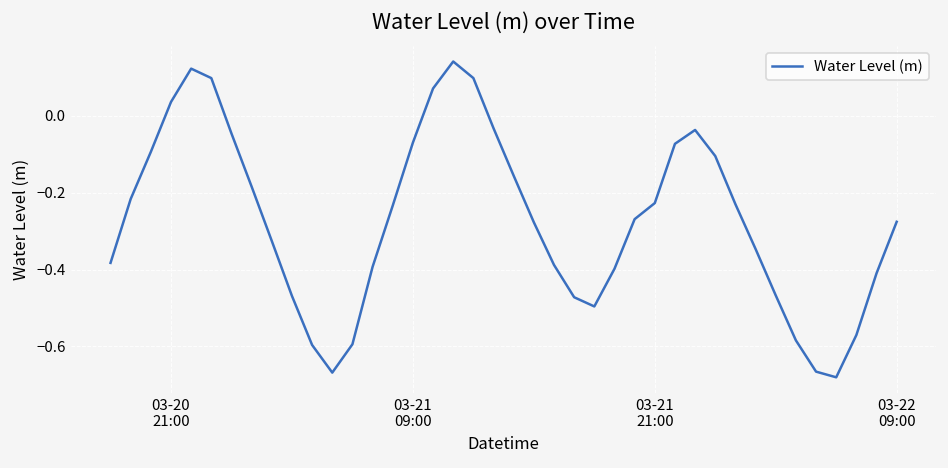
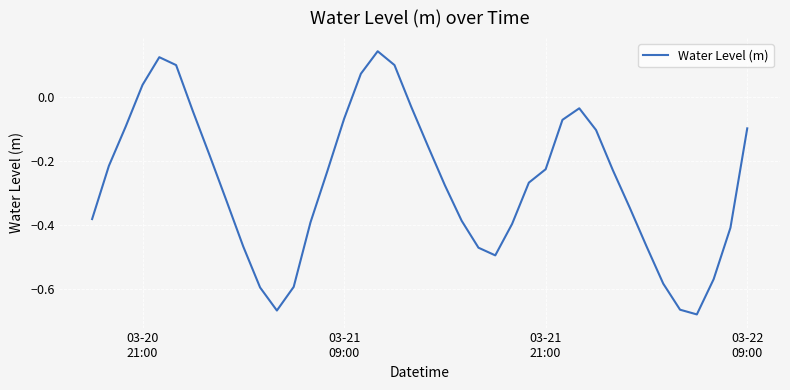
  {
    "03-20 21:00": 0.04,
    "03-21 09:00": -0.07,
    "03-21 21:00": -0.23,
-   "03-22 09:00": -0.28
+   "03-22 09:00": -0.10
  }
